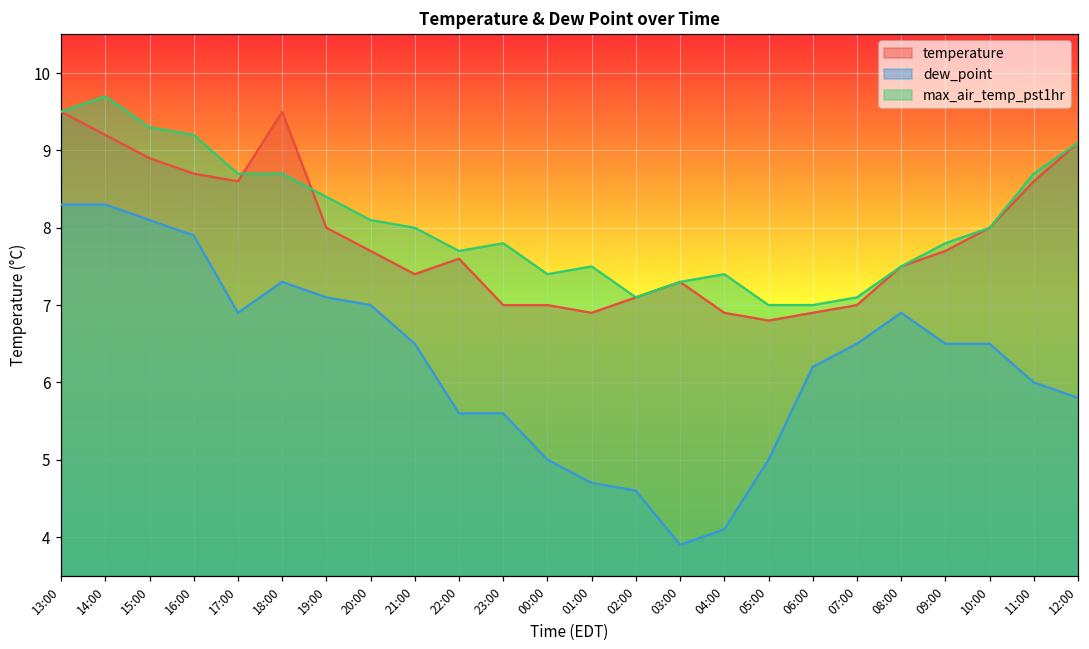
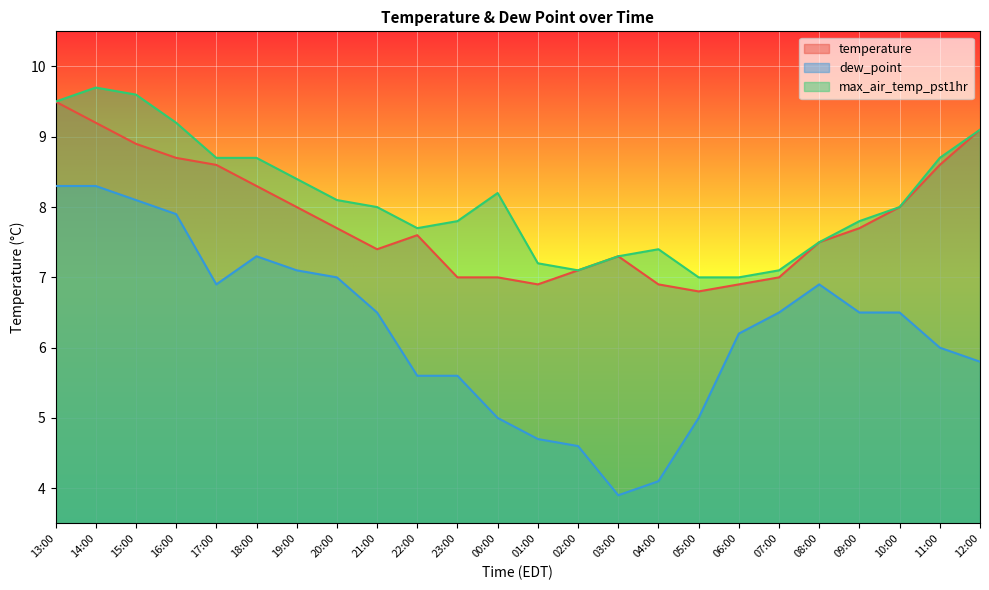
  {
    "temperature": {
      "14:00": 9.2,
      "15:00": 8.9,
      "16:00": 8.7,
      "17:00": 8.6,
-     "18:00": 9.5,
+     "18:00": 8.3,
      "19:00": 8.0,
      "20:00": 7.7,
      "21:00": 7.4,
      "22:00": 7.6,
      "23:00": 7.0,
      "00:00": 7.0,
      "01:00": 6.9,
      "04:00": 6.9,
      "05:00": 6.8,
      "06:00": 6.9,
      "07:00": 7.0,
      "09:00": 7.7,
      "11:00": 8.6
    },
    "dew_point": {
      "13:00": 8.3,
      "14:00": 8.3,
      "15:00": 8.1,
      "16:00": 7.9,
      "17:00": 6.9,
      "18:00": 7.3,
      "19:00": 7.1,
      "20:00": 7.0,
      "21:00": 6.5,
      "22:00": 5.6,
      "23:00": 5.6,
      "00:00": 5.0,
      "01:00": 4.7,
      "02:00": 4.6,
      "03:00": 3.9,
      "04:00": 4.1,
      "05:00": 5.0,
      "06:00": 6.2,
      "07:00": 6.5,
      "08:00": 6.9,
      "09:00": 6.5,
      "10:00": 6.5,
      "11:00": 6.0,
      "12:00": 5.8
    },
    "max_air_temp_pst1hr": {
      "14:00": 9.7,
-     "15:00": 9.3,
+     "15:00": 9.6,
      "16:00": 9.2,
      "17:00": 8.7,
      "18:00": 8.7,
      "19:00": 8.4,
      "20:00": 8.1,
      "21:00": 8.0,
      "22:00": 7.7,
      "23:00": 7.8,
-     "00:00": 7.4,
-     "01:00": 7.5,
+     "00:00": 8.2,
+     "01:00": 7.2,
      "04:00": 7.4,
      "05:00": 7.0,
      "06:00": 7.0,
      "07:00": 7.1,
      "09:00": 7.8,
      "11:00": 8.7
    }
  }
